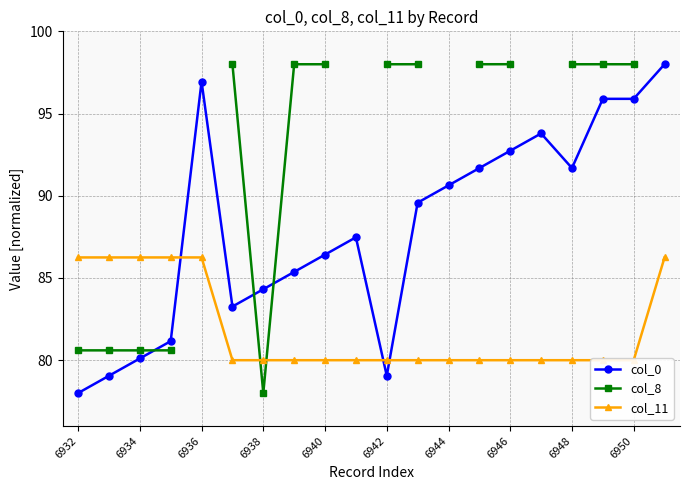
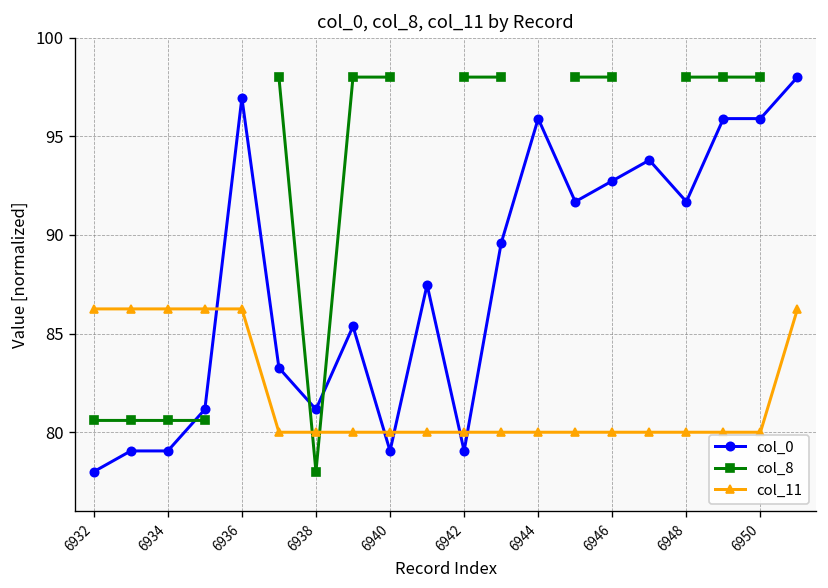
  {
    "col_0": {
      "6932": 78.0,
-     "6934": 80.1,
+     "6934": 79.1,
      "6936": 96.9,
-     "6938": 84.3,
-     "6940": 86.4,
+     "6938": 81.2,
+     "6940": 79.1,
      "6942": 79.1,
-     "6944": 90.6,
+     "6944": 95.9,
      "6946": 92.7,
      "6948": 91.7,
      "6950": 95.9
    },
    "col_8": {
      "6932": 80.6,
      "6934": 80.6,
      "6938": 78.0,
      "6940": 98.0,
      "6942": 98.0,
      "6946": 98.0,
      "6948": 98.0,
      "6950": 98.0
    },
    "col_11": {
      "6932": 86.3,
      "6934": 86.3,
      "6936": 86.3,
      "6938": 80.0,
      "6940": 80.0,
      "6942": 80.0,
      "6944": 80.0,
      "6946": 80.0,
      "6948": 80.0
    }
  }
